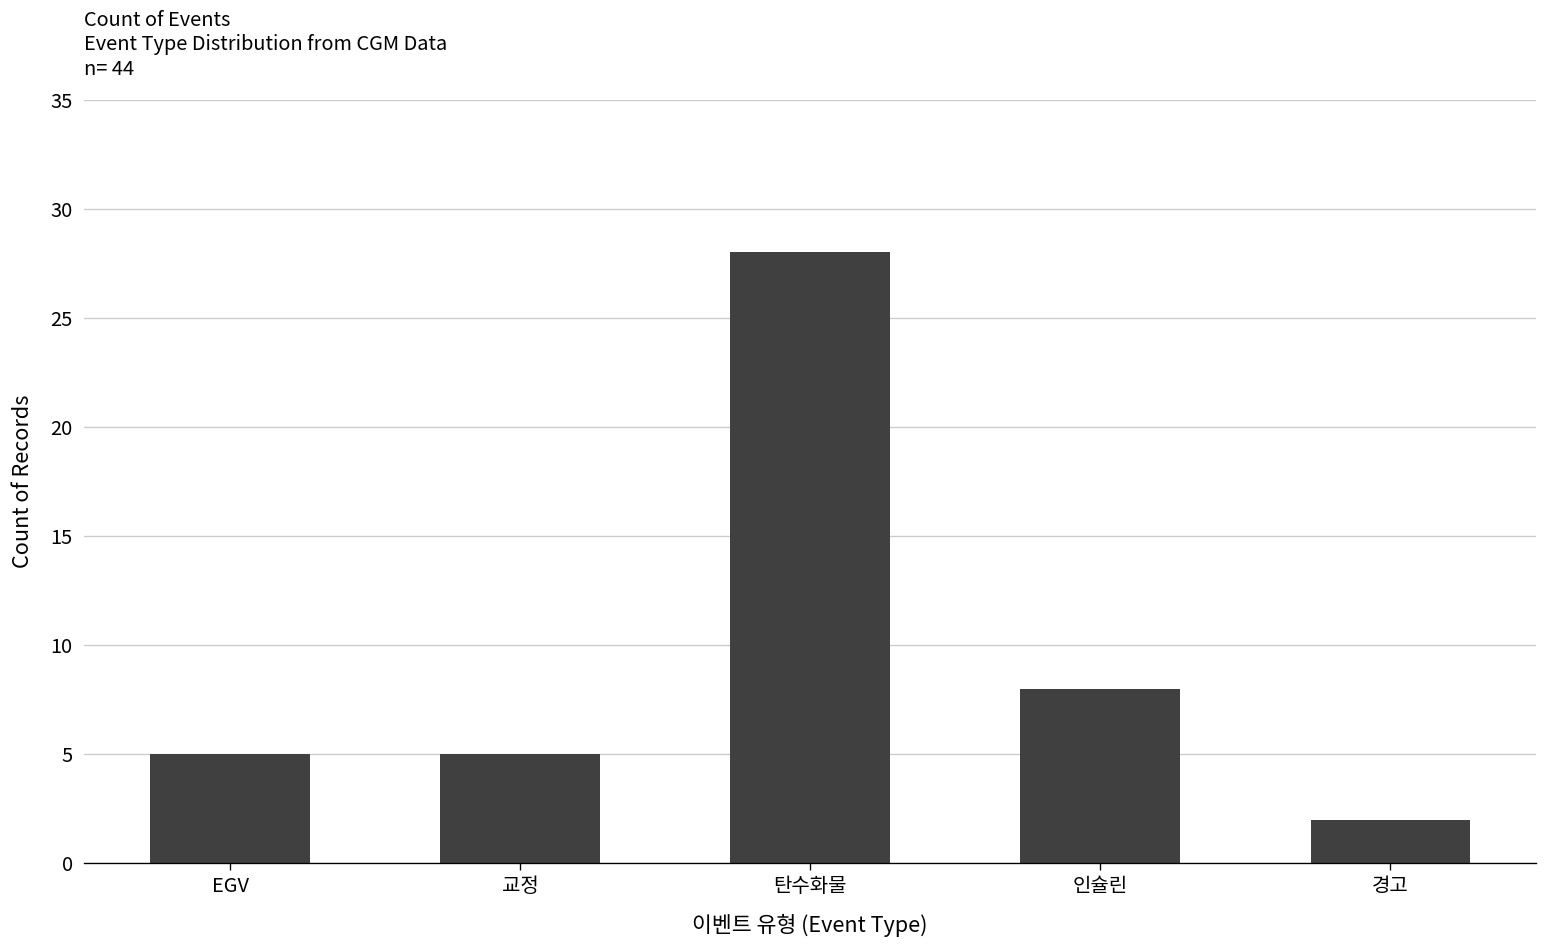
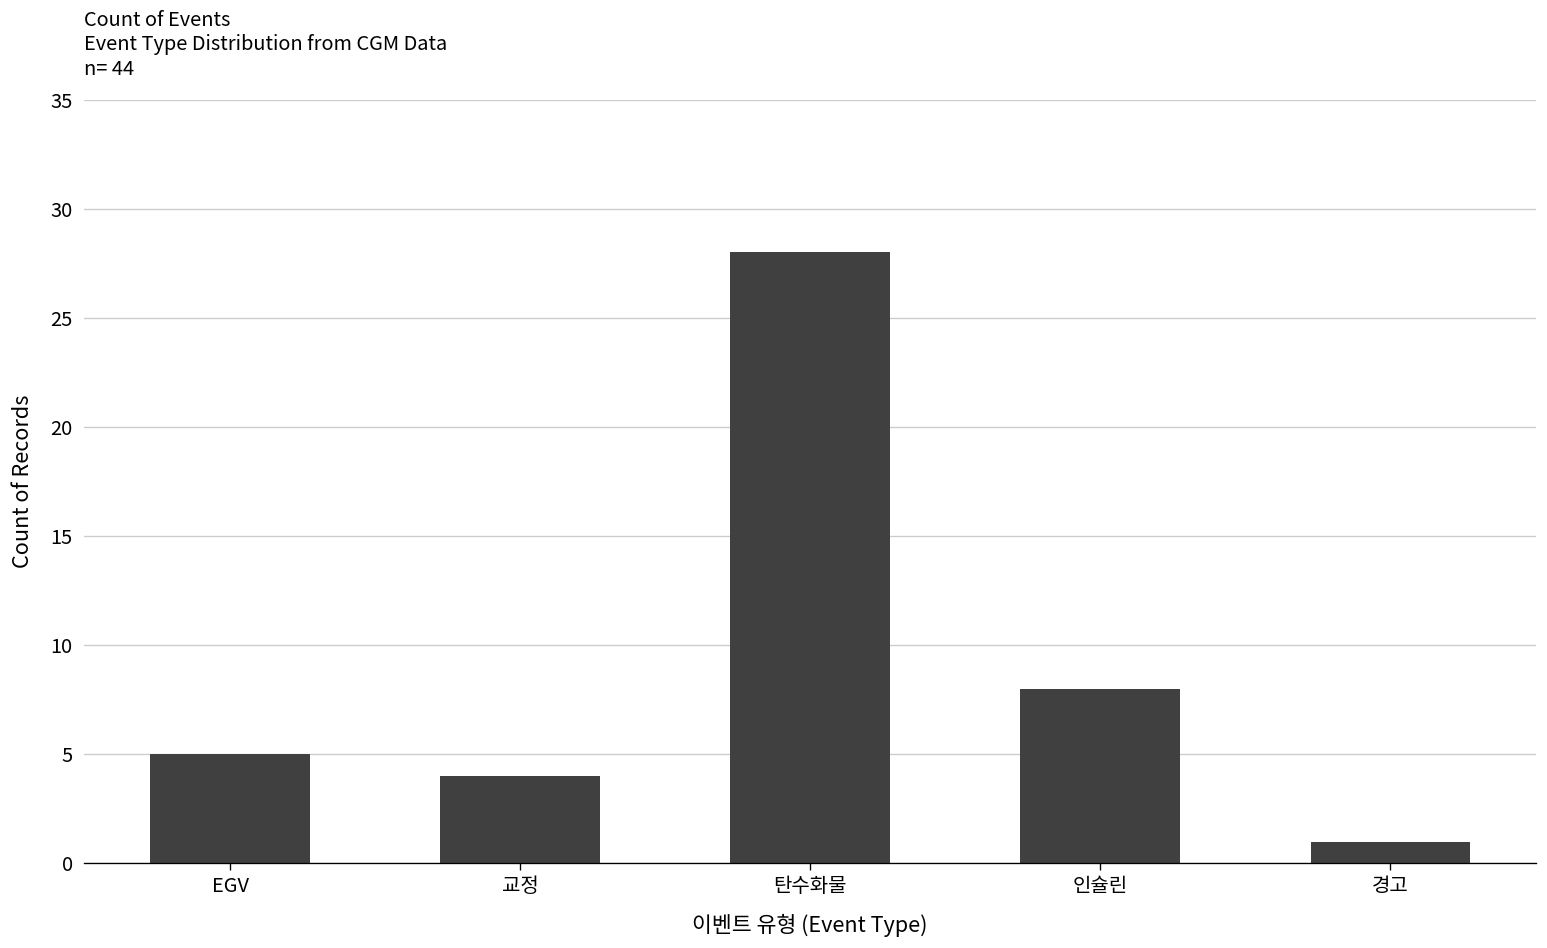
  {
    "EGV": 5,
-   "교정": 5,
+   "교정": 4,
    "탄수화물": 28,
    "인슐린": 8,
-   "경고": 2
+   "경고": 1
  }
